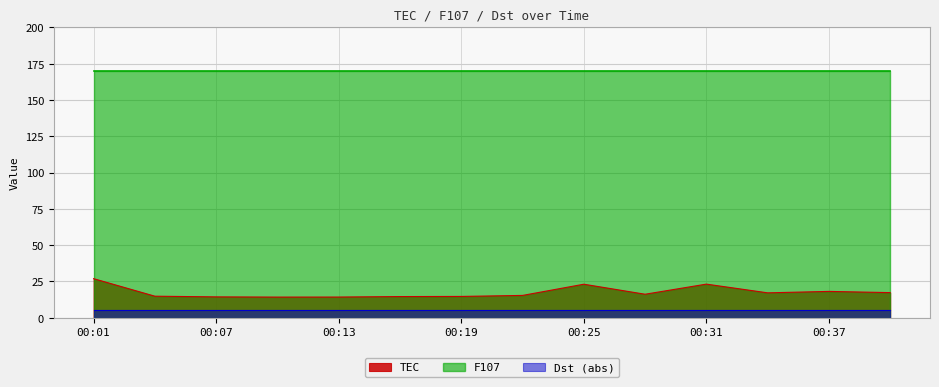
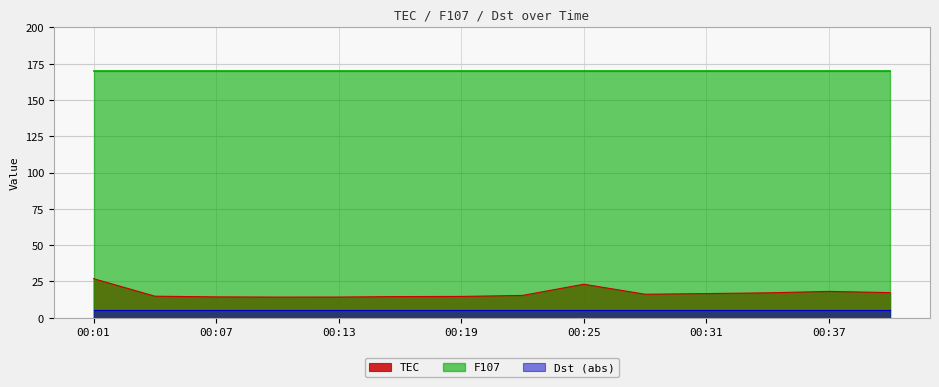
  {
    "TEC": {
      "00:01": 27,
      "00:07": 14,
      "00:13": 14,
      "00:19": 15,
      "00:25": 23,
-     "00:31": 23,
+     "00:31": 17,
      "00:37": 18
    },
    "F107": {
      "00:01": 170,
      "00:07": 170,
      "00:13": 170,
      "00:19": 170,
      "00:25": 170,
      "00:31": 170,
      "00:37": 170
    },
    "Dst (abs)": {
      "00:01": 5,
      "00:07": 5,
      "00:13": 5,
      "00:19": 5,
      "00:25": 5,
      "00:31": 5,
      "00:37": 5
    }
  }
